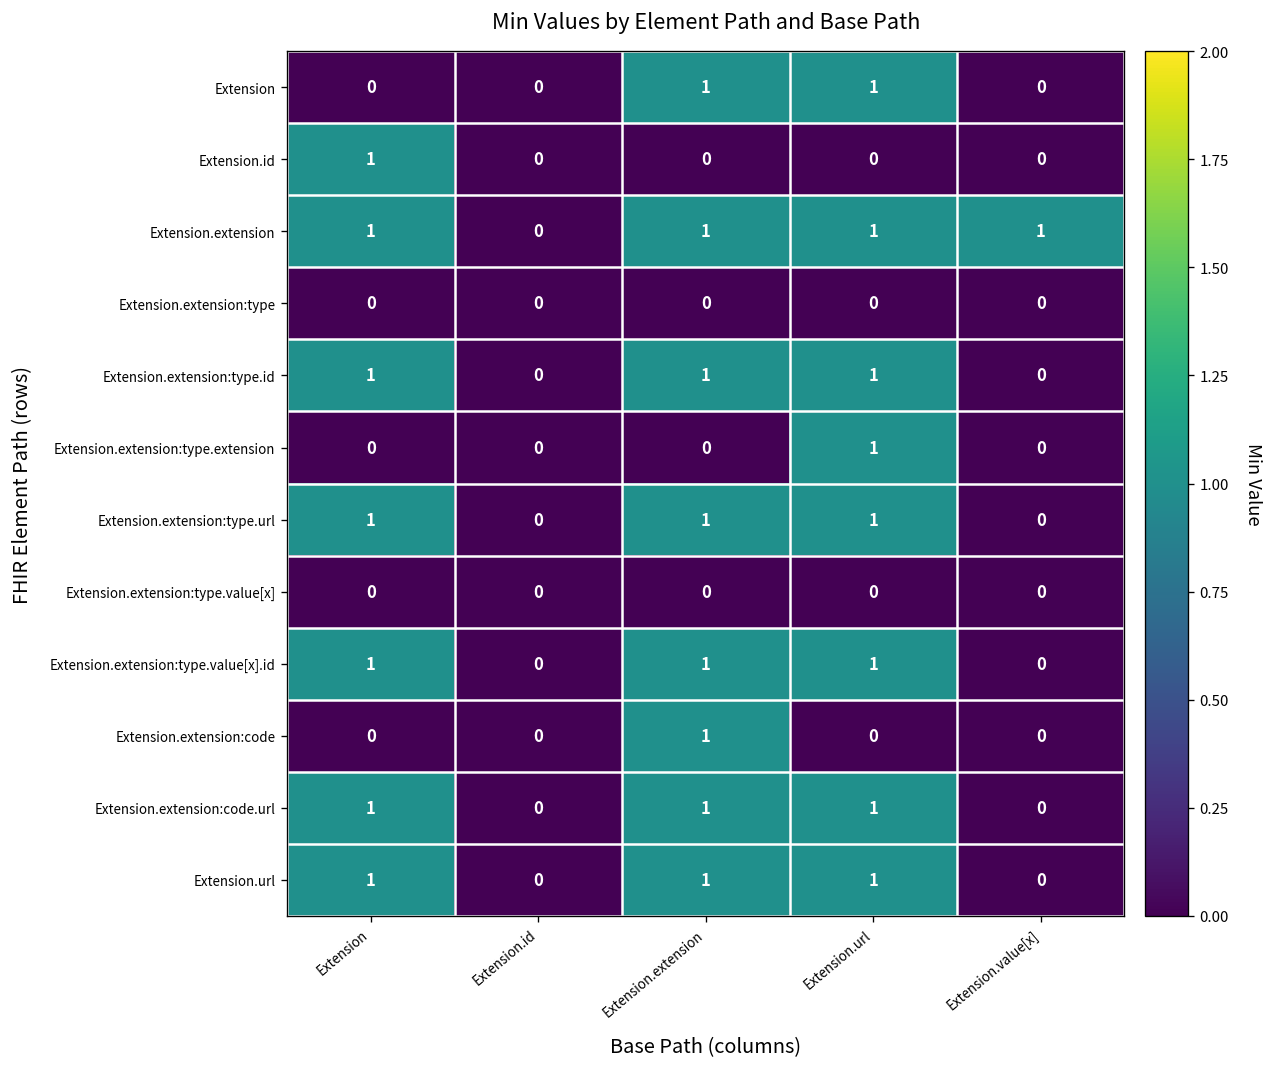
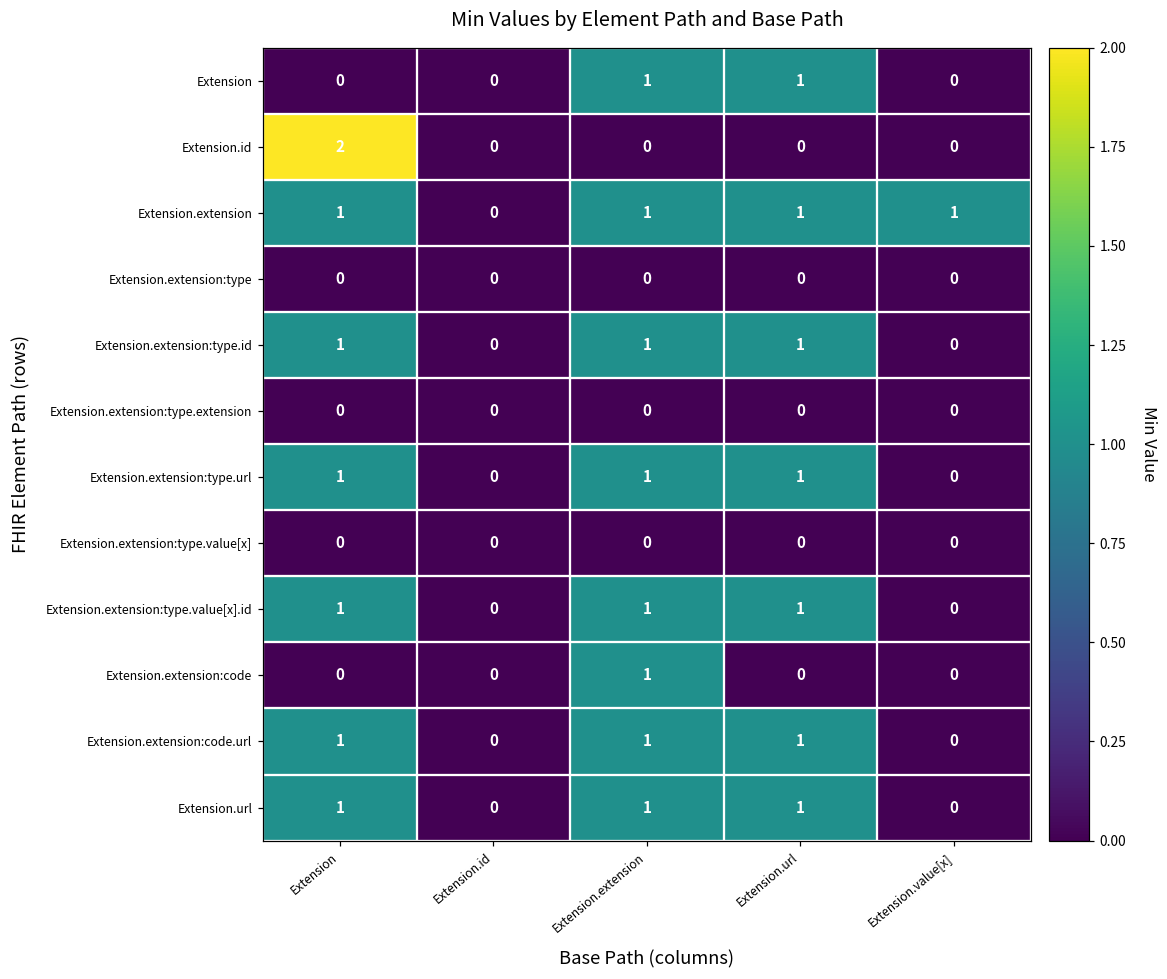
  {
    "Extension": {
      "Extension": 0,
      "Extension.id": 0,
      "Extension.extension": 1,
      "Extension.url": 1,
      "Extension.value[x]": 0
    },
    "Extension.id": {
-     "Extension": 1,
+     "Extension": 2,
      "Extension.id": 0,
      "Extension.extension": 0,
      "Extension.url": 0,
      "Extension.value[x]": 0
    },
    "Extension.extension": {
      "Extension": 1,
      "Extension.id": 0,
      "Extension.extension": 1,
      "Extension.url": 1,
      "Extension.value[x]": 1
    },
    "Extension.extension:type": {
      "Extension": 0,
      "Extension.id": 0,
      "Extension.extension": 0,
      "Extension.url": 0,
      "Extension.value[x]": 0
    },
    "Extension.extension:type.id": {
      "Extension": 1,
      "Extension.id": 0,
      "Extension.extension": 1,
      "Extension.url": 1,
      "Extension.value[x]": 0
    },
    "Extension.extension:type.extension": {
      "Extension": 0,
      "Extension.id": 0,
      "Extension.extension": 0,
-     "Extension.url": 1,
+     "Extension.url": 0,
      "Extension.value[x]": 0
    },
    "Extension.extension:type.url": {
      "Extension": 1,
      "Extension.id": 0,
      "Extension.extension": 1,
      "Extension.url": 1,
      "Extension.value[x]": 0
    },
    "Extension.extension:type.value[x]": {
      "Extension": 0,
      "Extension.id": 0,
      "Extension.extension": 0,
      "Extension.url": 0,
      "Extension.value[x]": 0
    },
    "Extension.extension:type.value[x].id": {
      "Extension": 1,
      "Extension.id": 0,
      "Extension.extension": 1,
      "Extension.url": 1,
      "Extension.value[x]": 0
    },
    "Extension.extension:code": {
      "Extension": 0,
      "Extension.id": 0,
      "Extension.extension": 1,
      "Extension.url": 0,
      "Extension.value[x]": 0
    },
    "Extension.extension:code.url": {
      "Extension": 1,
      "Extension.id": 0,
      "Extension.extension": 1,
      "Extension.url": 1,
      "Extension.value[x]": 0
    },
    "Extension.url": {
      "Extension": 1,
      "Extension.id": 0,
      "Extension.extension": 1,
      "Extension.url": 1,
      "Extension.value[x]": 0
    }
  }
